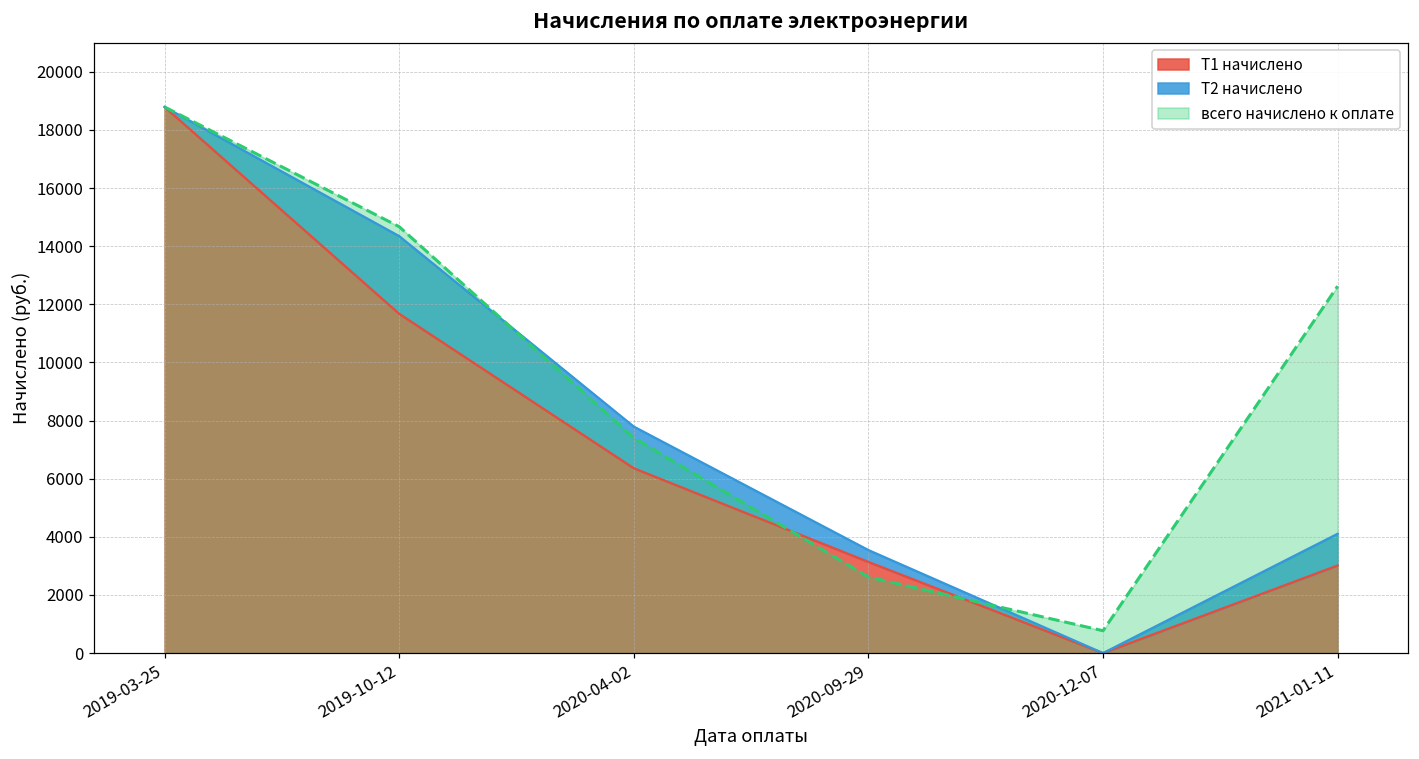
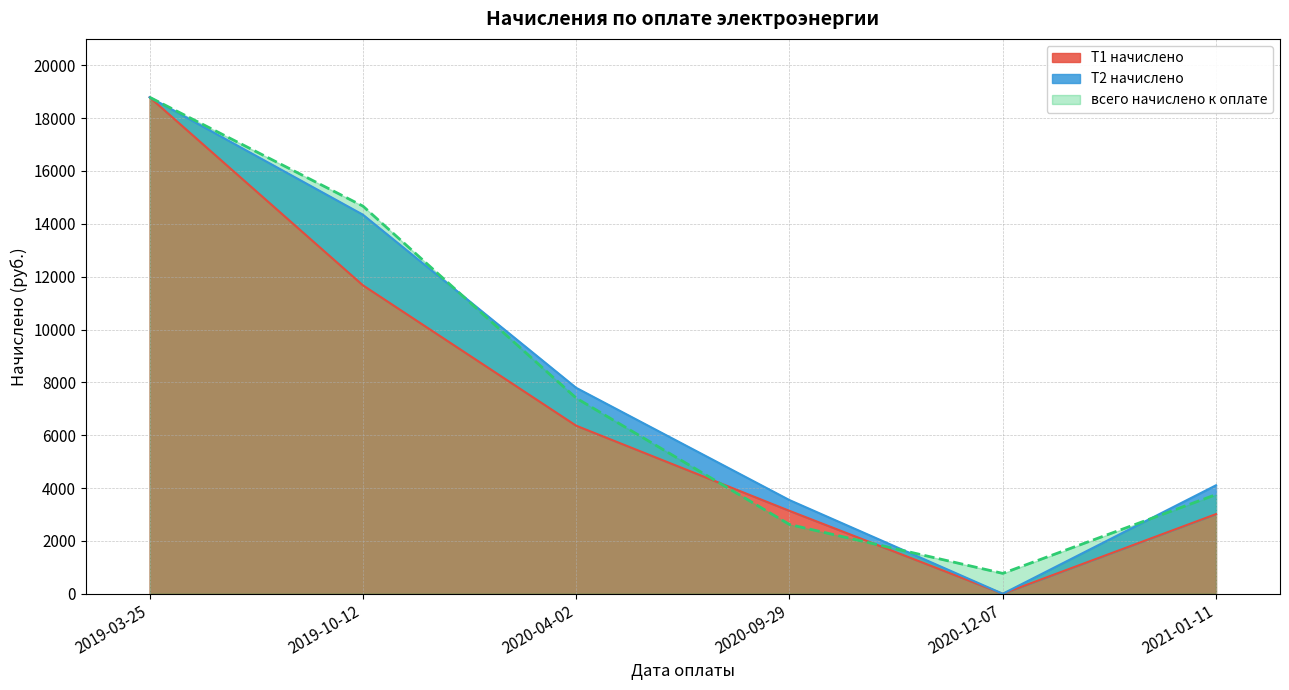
  {
    "Т1 начислено": {
      "2019-10-12": 11700,
      "2020-04-02": 6400,
      "2020-09-29": 3100,
      "2021-01-11": 3000
    },
    "Т2 начислено": {
      "2019-10-12": 2700,
      "2020-04-02": 1400,
      "2020-09-29": 400,
      "2021-01-11": 1100
    },
    "всего начислено к оплате": {
      "2019-10-12": 14700,
      "2020-04-02": 7400,
      "2020-09-29": 2600,
      "2020-12-07": 800,
-     "2021-01-11": 12600
+     "2021-01-11": 3800
    }
  }
